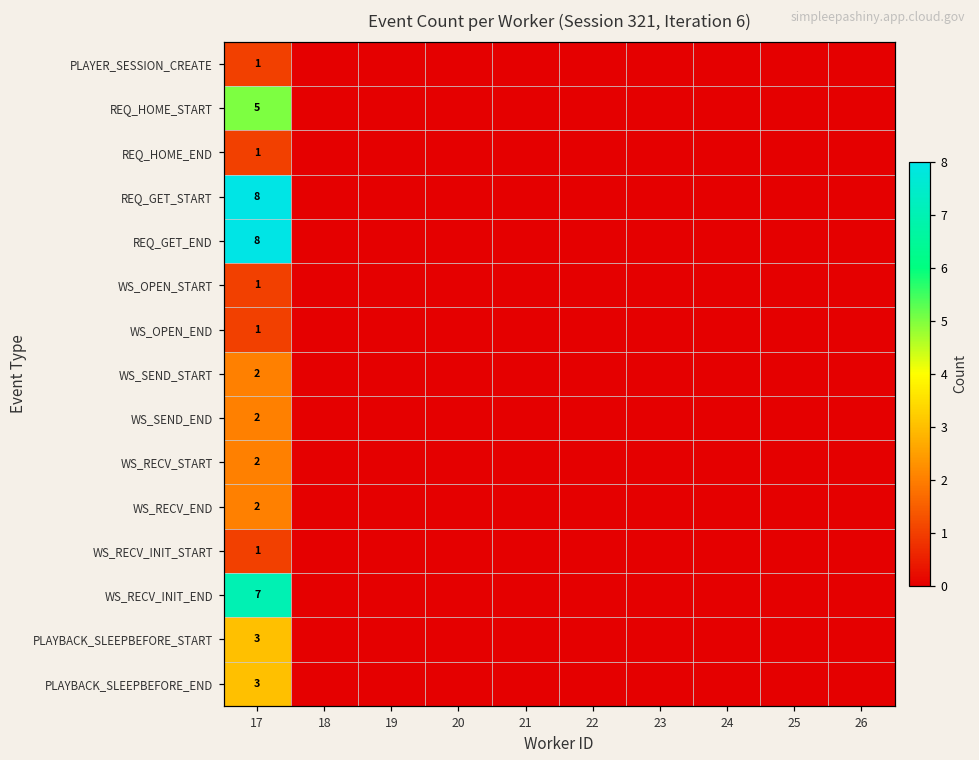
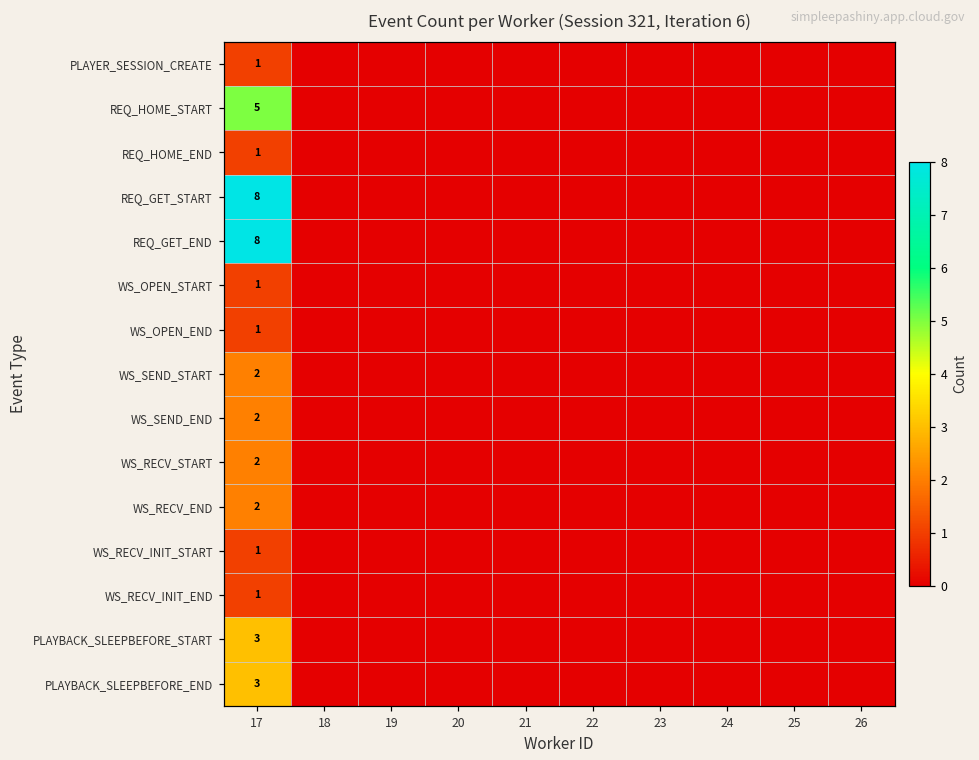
  {
    "PLAYER_SESSION_CREATE": {
      "17": 1
    },
    "REQ_HOME_START": {
      "17": 5
    },
    "REQ_HOME_END": {
      "17": 1
    },
    "REQ_GET_START": {
      "17": 8
    },
    "REQ_GET_END": {
      "17": 8
    },
    "WS_OPEN_START": {
      "17": 1
    },
    "WS_OPEN_END": {
      "17": 1
    },
    "WS_SEND_START": {
      "17": 2
    },
    "WS_SEND_END": {
      "17": 2
    },
    "WS_RECV_START": {
      "17": 2
    },
    "WS_RECV_END": {
      "17": 2
    },
    "WS_RECV_INIT_START": {
      "17": 1
    },
    "WS_RECV_INIT_END": {
-     "17": 7
+     "17": 1
    },
    "PLAYBACK_SLEEPBEFORE_START": {
      "17": 3
    },
    "PLAYBACK_SLEEPBEFORE_END": {
      "17": 3
    }
  }
